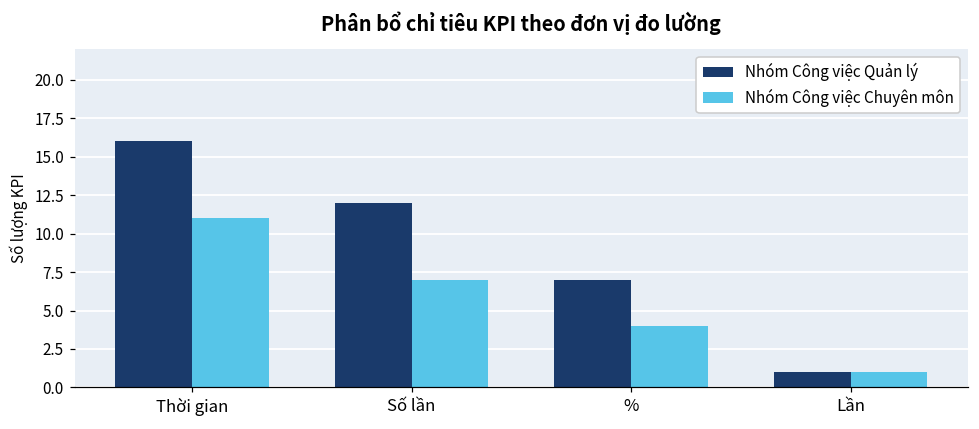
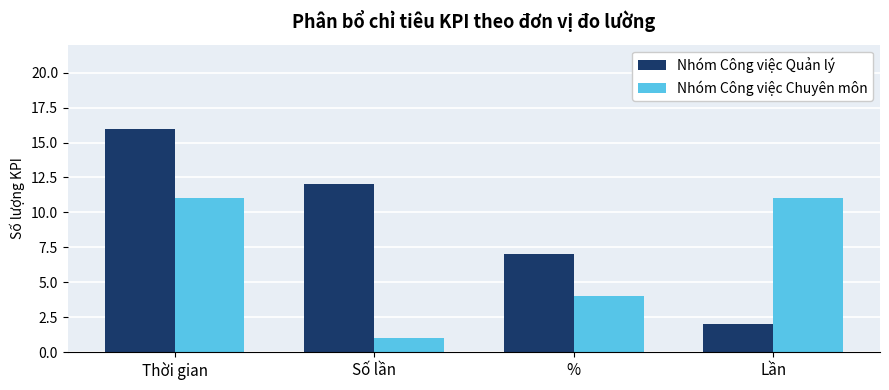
  {
    "Nhóm Công việc Quản lý": {
      "Thời gian": 16,
      "Số lần": 12,
      "%": 7,
-     "Lần": 1
+     "Lần": 2
    },
    "Nhóm Công việc Chuyên môn": {
      "Thời gian": 11,
-     "Số lần": 7,
+     "Số lần": 1,
      "%": 4,
-     "Lần": 1
+     "Lần": 11
    }
  }
